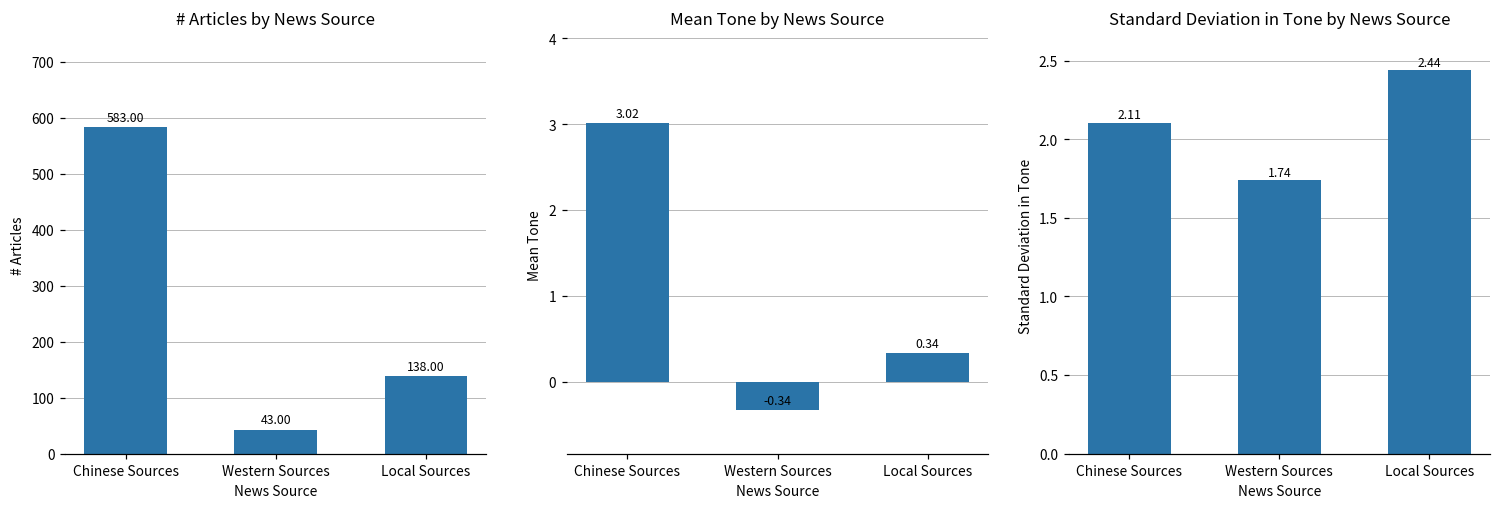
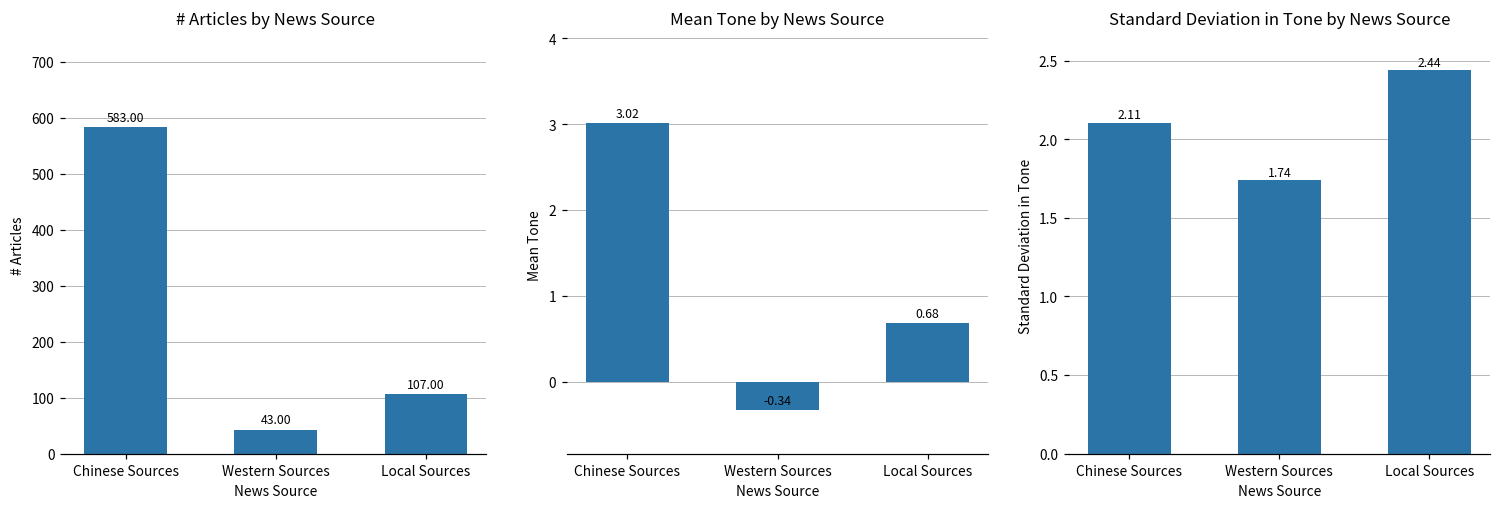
  {
    "# Articles by News Source": {
      "Chinese Sources": 583.00,
      "Western Sources": 43.00,
-     "Local Sources": 138.00
+     "Local Sources": 107.00
    },
    "Mean Tone by News Source": {
      "Chinese Sources": 3.02,
      "Western Sources": -0.34,
-     "Local Sources": 0.34
+     "Local Sources": 0.68
    },
    "Standard Deviation in Tone by News Source": {
      "Chinese Sources": 2.11,
      "Western Sources": 1.74,
      "Local Sources": 2.44
    }
  }
